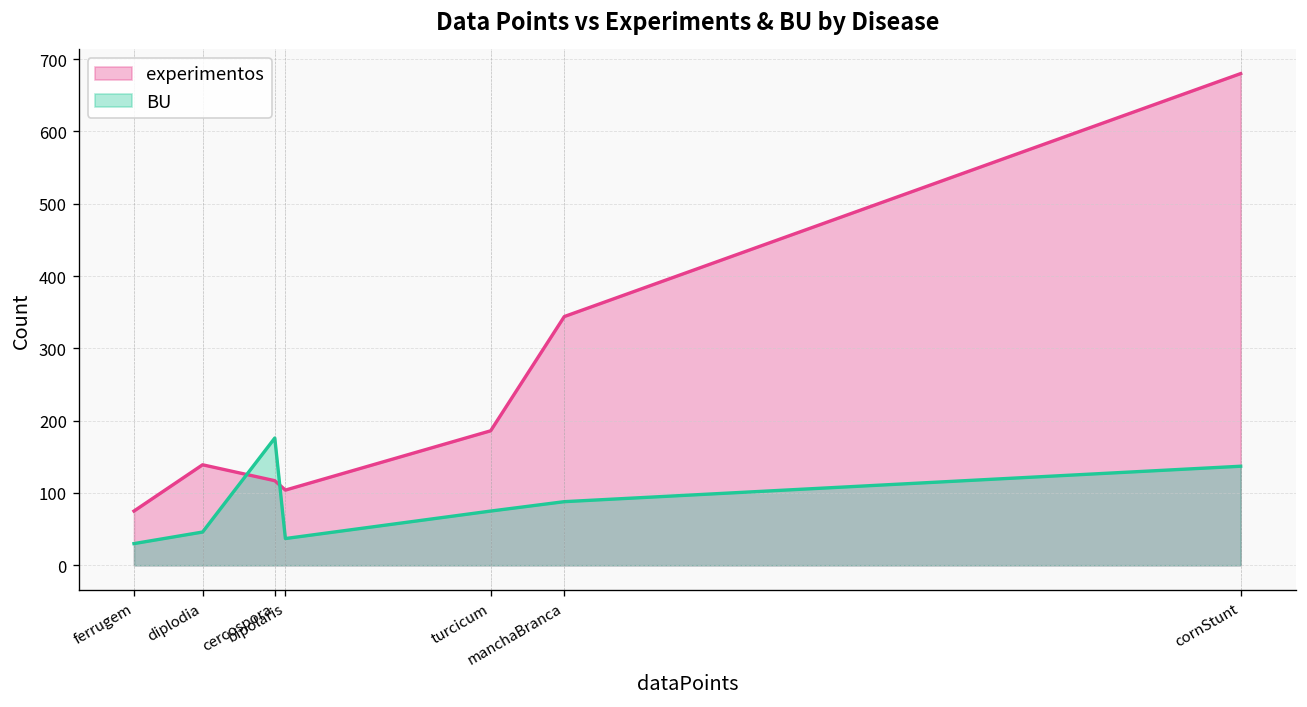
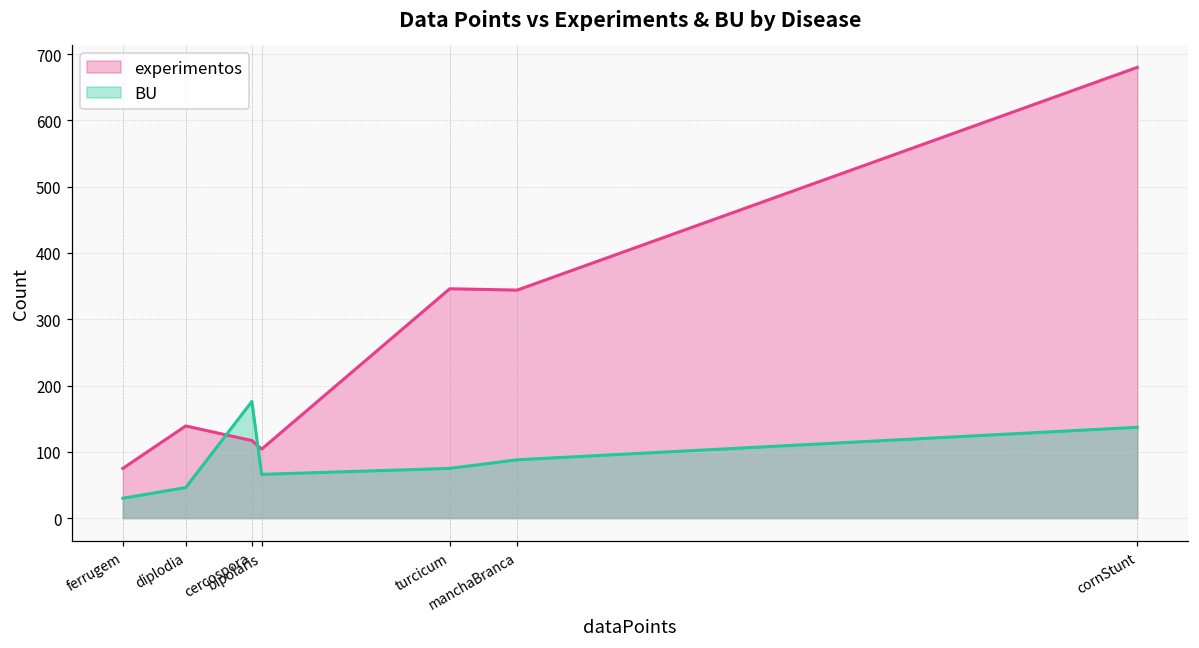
  {
    "experimentos": {
      "ferrugem": 80,
      "diplodia": 140,
      "cercospora": 120,
      "bipolaris": 100,
-     "turcicum": 190,
+     "turcicum": 350,
      "manchaBranca": 340,
      "cornStunt": 680
    },
    "BU": {
      "ferrugem": 30,
      "diplodia": 50,
      "cercospora": 180,
-     "bipolaris": 40,
+     "bipolaris": 70,
      "turcicum": 80,
      "manchaBranca": 90,
      "cornStunt": 140
    }
  }
